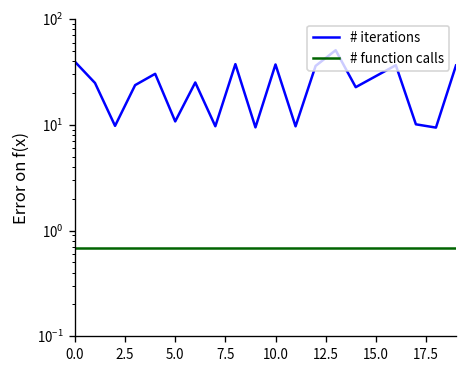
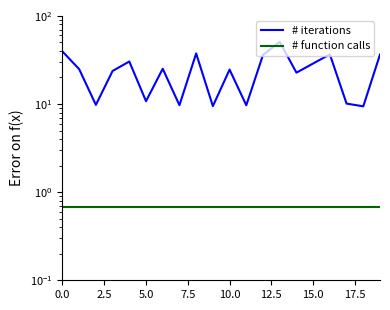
  {
    "# iterations": {
      "0.0": 40,
      "5.0": 11,
-     "10.0": 37,
+     "10.0": 25,
      "15.0": 29
    },
    "# function calls": {
      "0.0": 0.7,
      "5.0": 0.7,
      "10.0": 0.7,
      "15.0": 0.7
    }
  }
